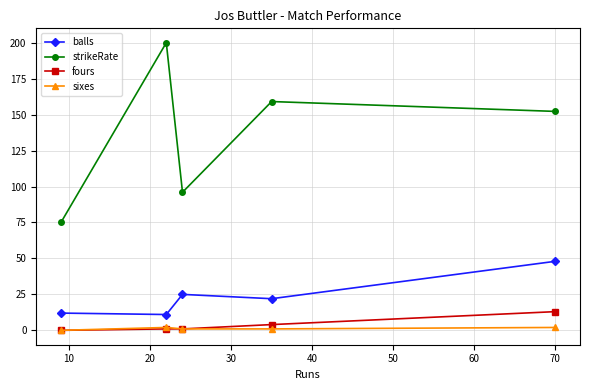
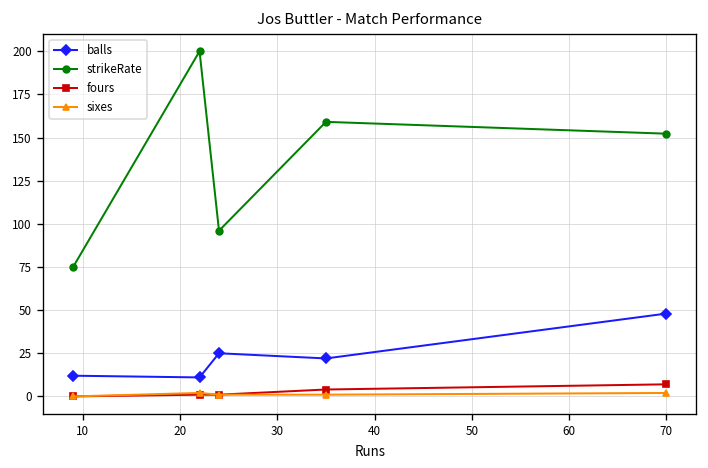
  {
    "balls": {
      "70": 48
    },
    "strikeRate": {
      "70": 152
    },
    "fours": {
-     "70": 13
+     "70": 7
    },
    "sixes": {
      "70": 2
    }
  }
